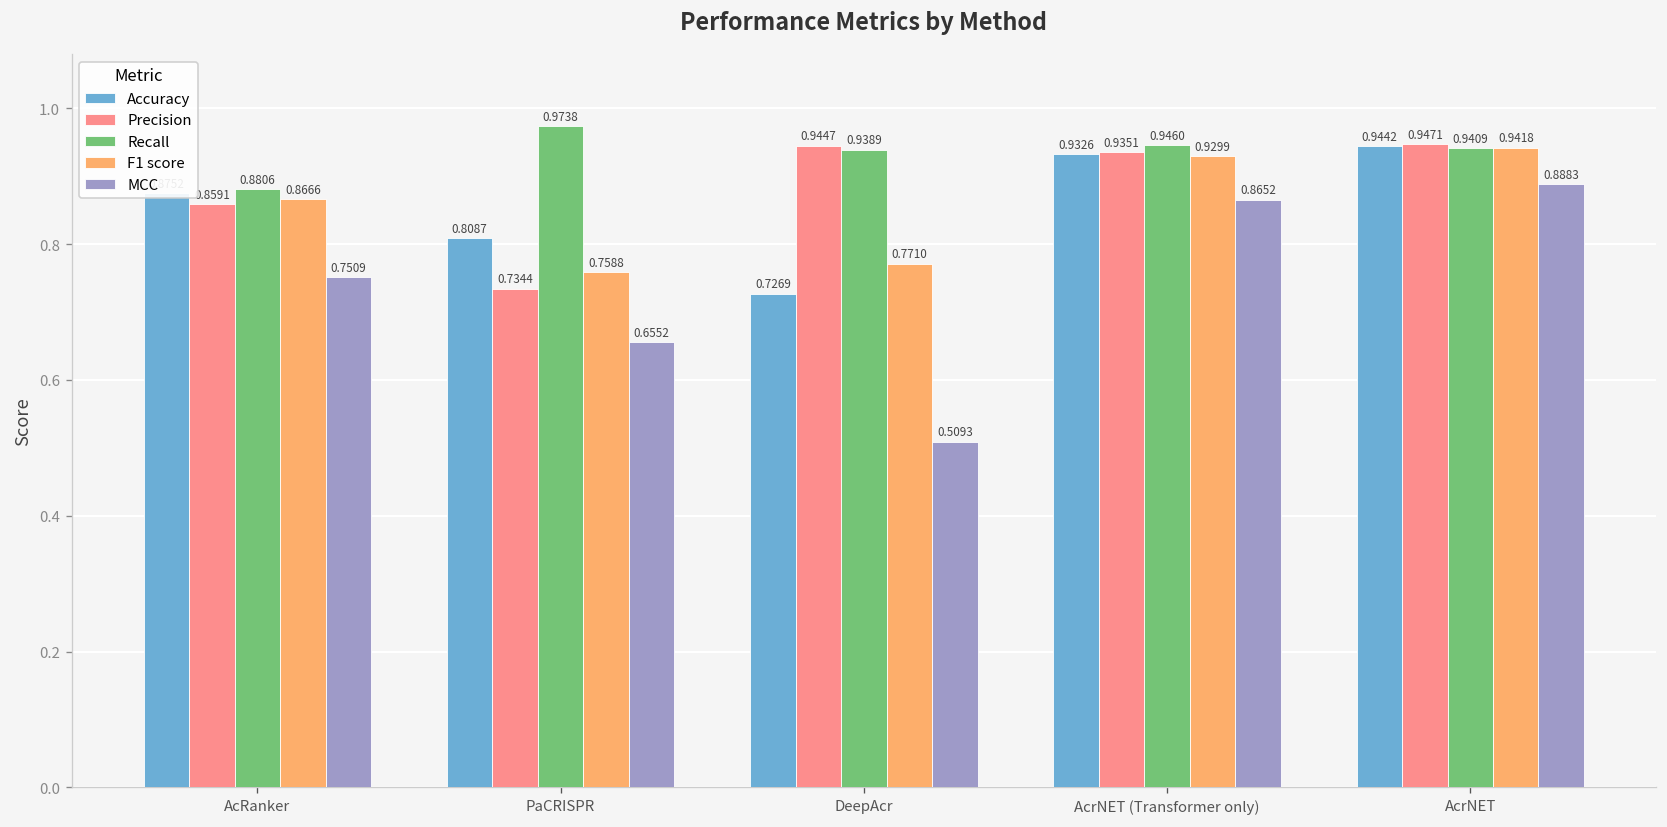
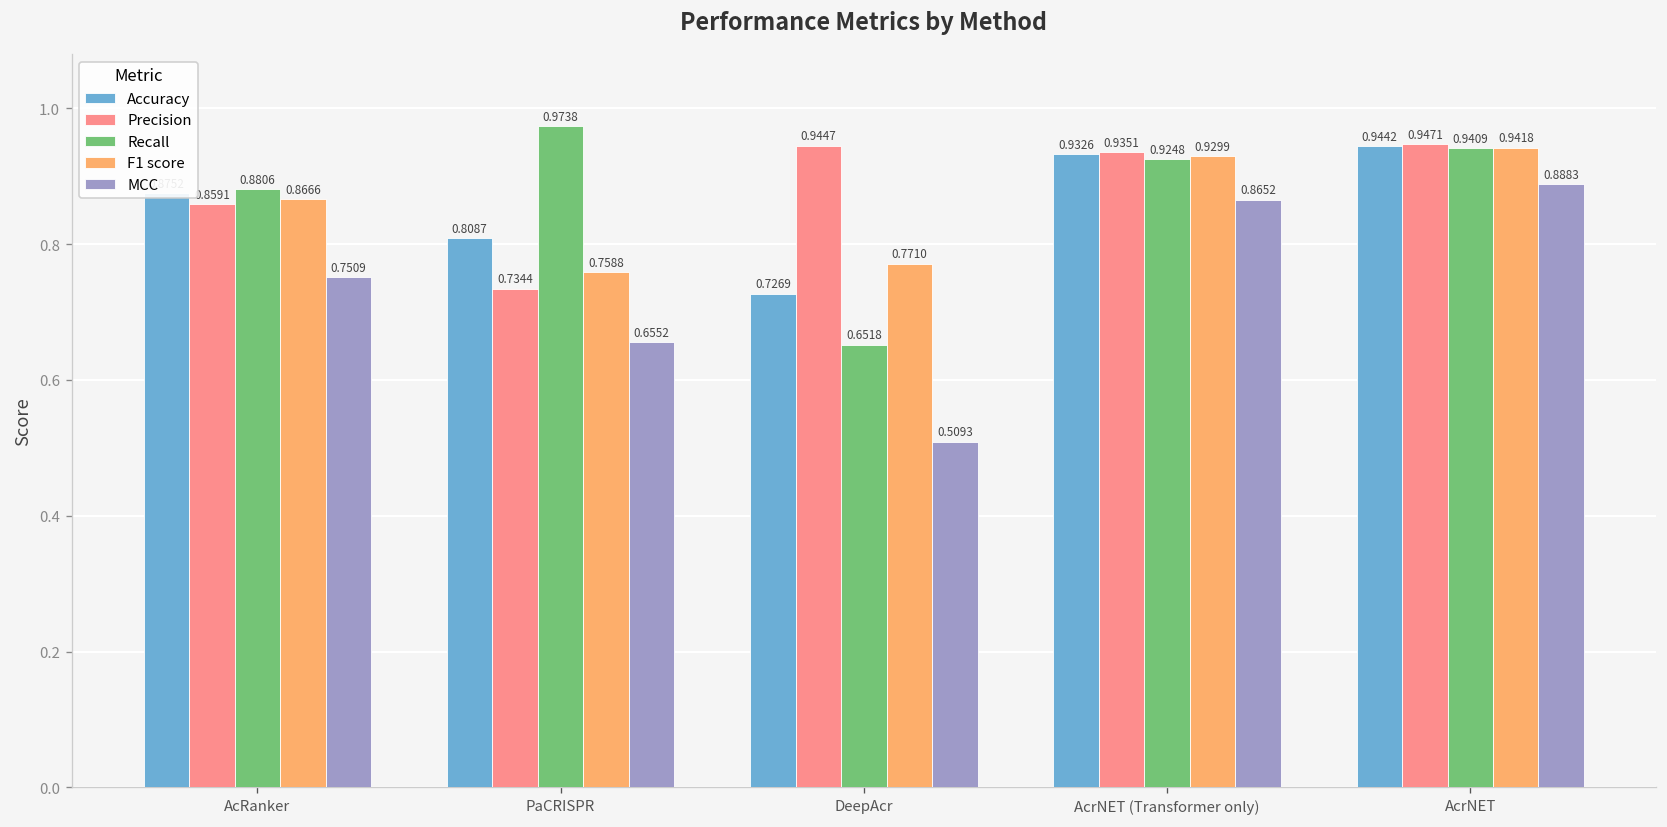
  {
    "Recall": {
      "AcRanker": 0.8806,
      "PaCRISPR": 0.9738,
-     "DeepAcr": 0.9389,
-     "AcrNET (Transformer only)": 0.9460,
+     "DeepAcr": 0.6518,
+     "AcrNET (Transformer only)": 0.9248,
      "AcrNET": 0.9409
    }
  }
